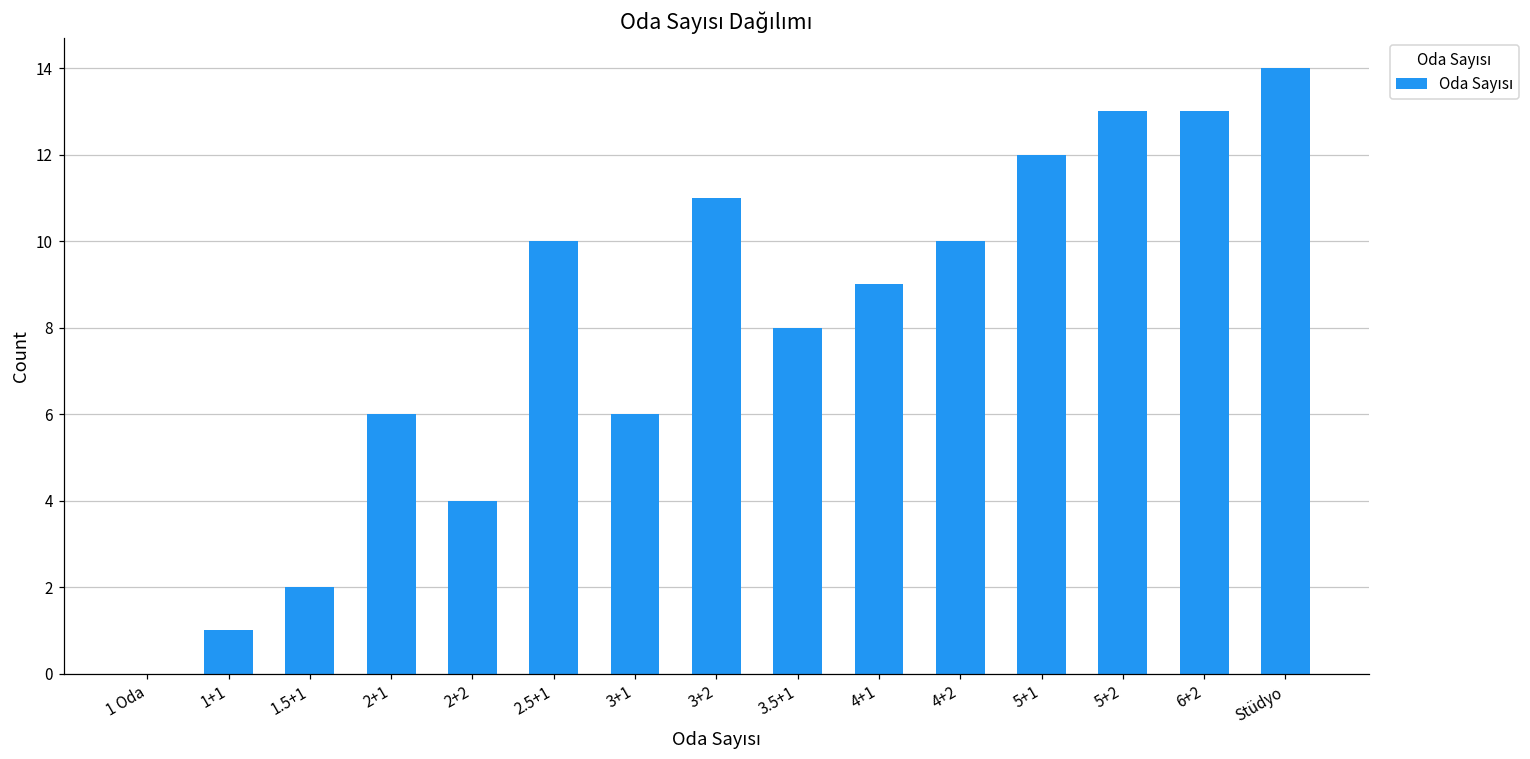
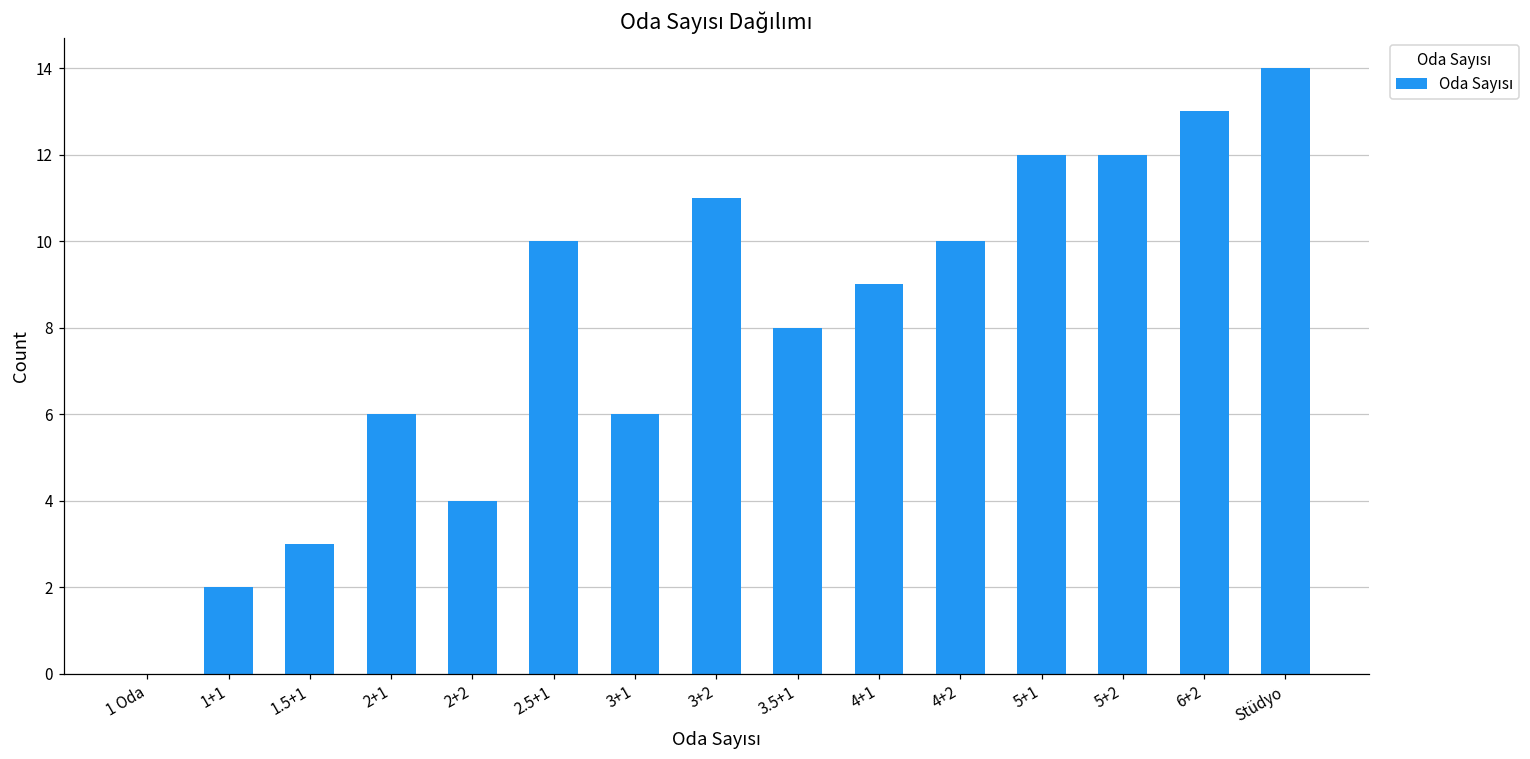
  {
    "1 Oda": 0,
-   "1+1": 1,
-   "1.5+1": 2,
+   "1+1": 2,
+   "1.5+1": 3,
    "2+1": 6,
    "2+2": 4,
    "2.5+1": 10,
    "3+1": 6,
    "3+2": 11,
    "3.5+1": 8,
    "4+1": 9,
    "4+2": 10,
    "5+1": 12,
-   "5+2": 13,
+   "5+2": 12,
    "6+2": 13,
    "Stüdyo": 14
  }
